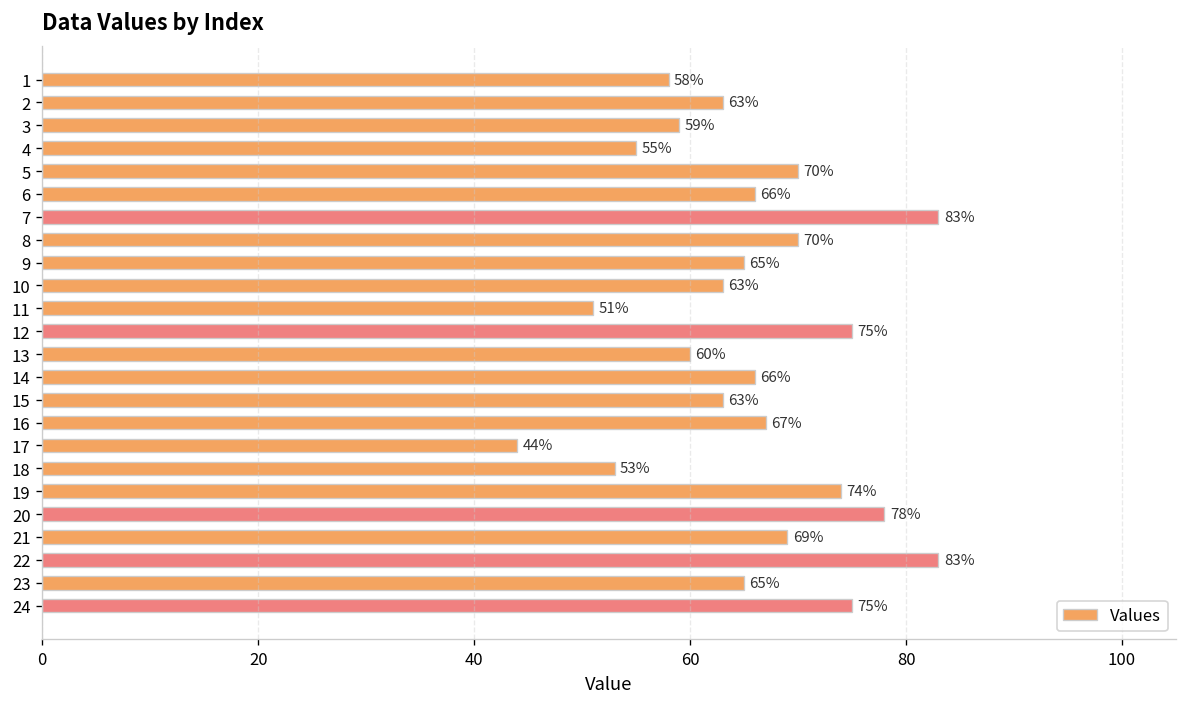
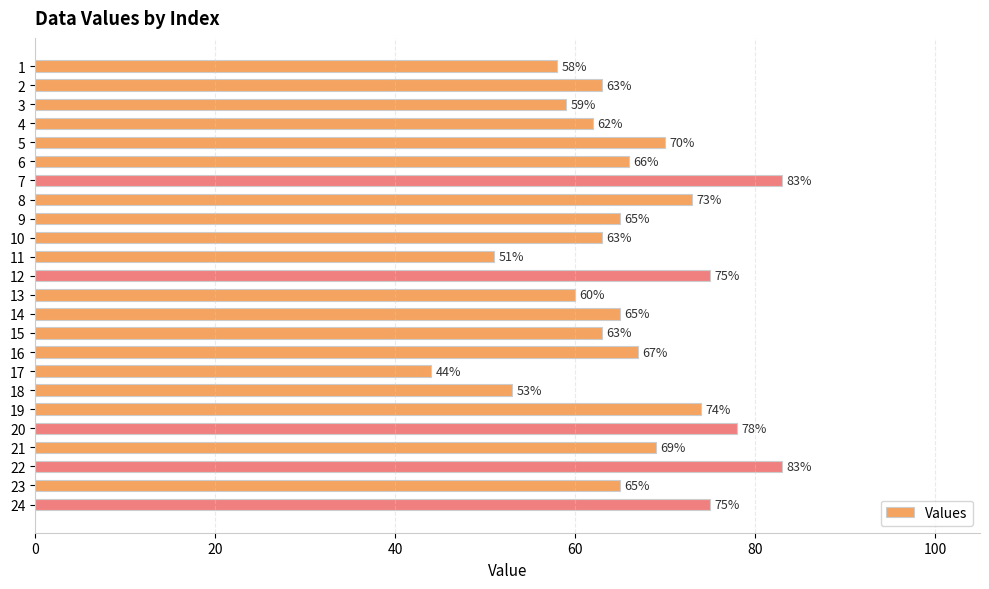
  {
    "1": "58%",
    "2": "63%",
    "3": "59%",
-   "4": "55%",
+   "4": "62%",
    "5": "70%",
    "6": "66%",
    "7": "83%",
-   "8": "70%",
+   "8": "73%",
    "9": "65%",
    "10": "63%",
    "11": "51%",
    "12": "75%",
    "13": "60%",
-   "14": "66%",
+   "14": "65%",
    "15": "63%",
    "16": "67%",
    "17": "44%",
    "18": "53%",
    "19": "74%",
    "20": "78%",
    "21": "69%",
    "22": "83%",
    "23": "65%",
    "24": "75%"
  }
